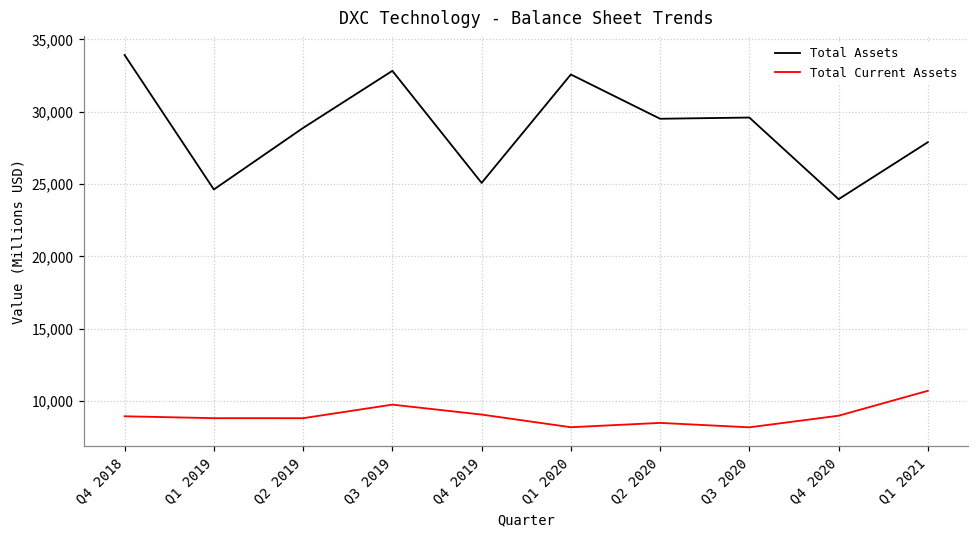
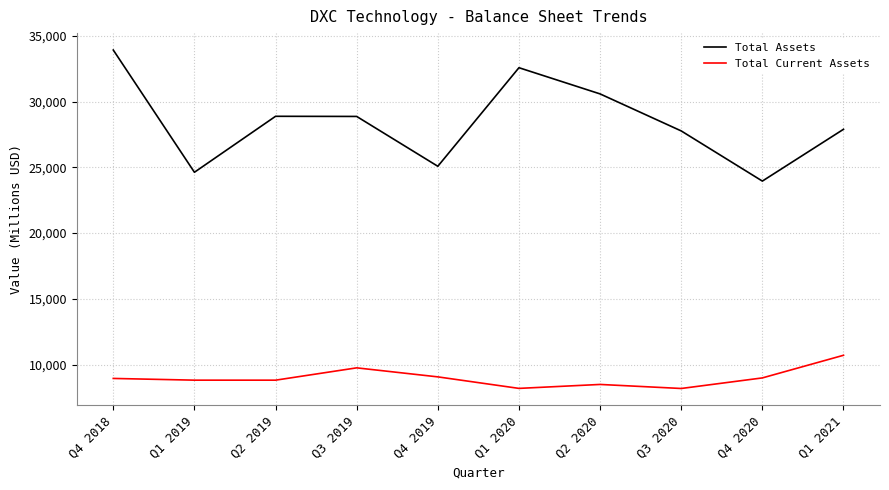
  {
    "Total Assets": {
      "Q4 2018": "33,900",
      "Q1 2019": "24,600",
      "Q2 2019": "28,900",
-     "Q3 2019": "32,800",
+     "Q3 2019": "28,900",
      "Q4 2019": "25,100",
      "Q1 2020": "32,600",
-     "Q2 2020": "29,500",
-     "Q3 2020": "29,600",
+     "Q2 2020": "30,600",
+     "Q3 2020": "27,800",
      "Q4 2020": "24,000",
      "Q1 2021": "27,900"
    },
    "Total Current Assets": {
      "Q4 2018": "8,900",
      "Q1 2019": "8,800",
      "Q2 2019": "8,800",
      "Q3 2019": "9,800",
      "Q4 2019": "9,100",
      "Q1 2020": "8,200",
      "Q2 2020": "8,500",
      "Q3 2020": "8,200",
      "Q4 2020": "9,000",
      "Q1 2021": "10,700"
    }
  }
